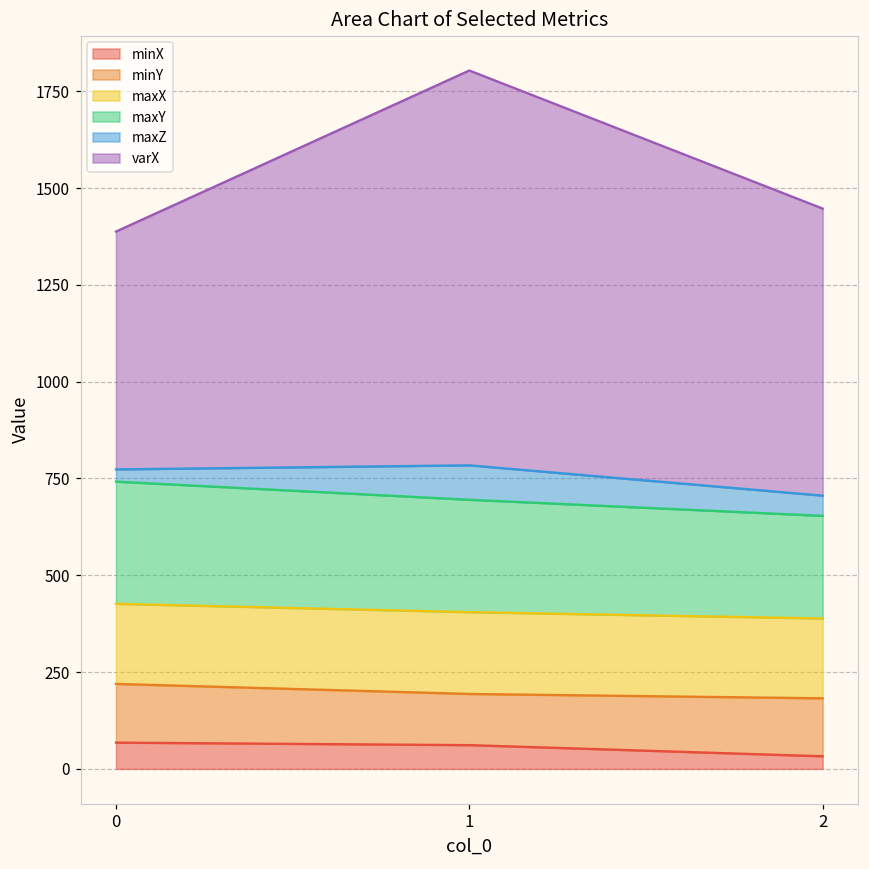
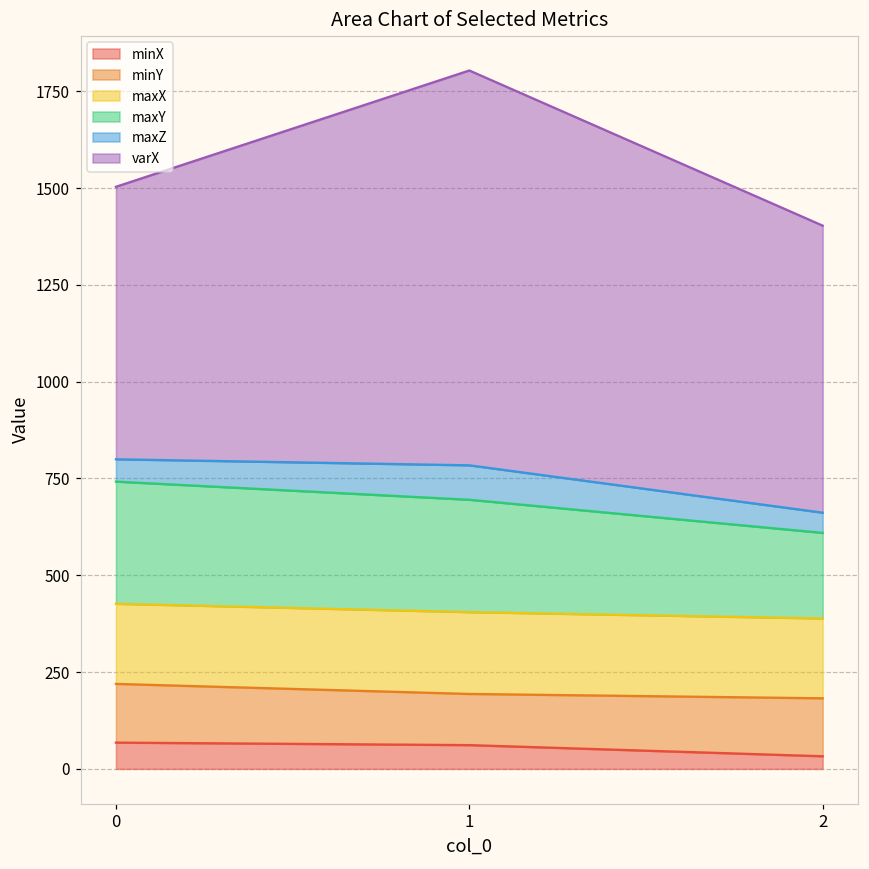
  {
    "maxY": {
      "0": 320,
      "1": 290,
-     "2": 270
+     "2": 220
    },
    "maxZ": {
-     "0": 30,
+     "0": 60,
      "1": 90,
      "2": 50
    },
    "varX": {
-     "0": 610,
+     "0": 700,
      "1": 1020,
      "2": 740
    }
  }
